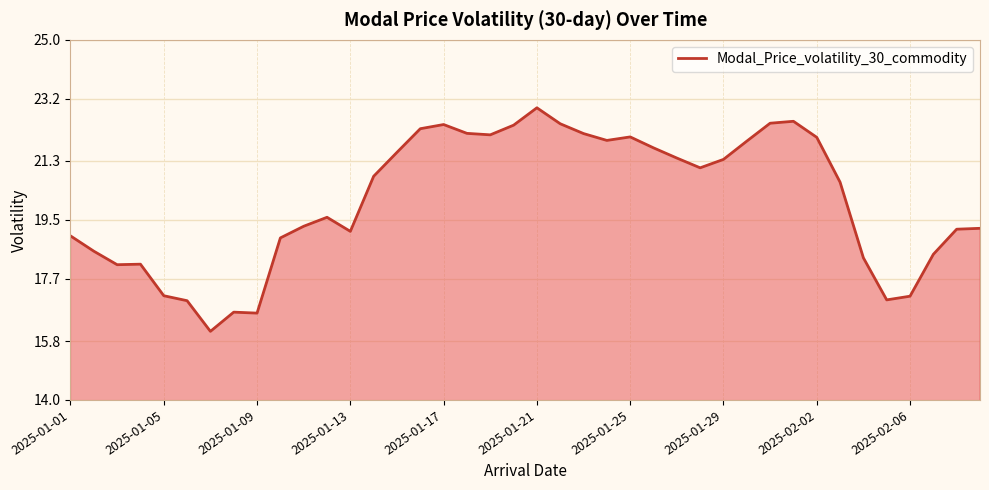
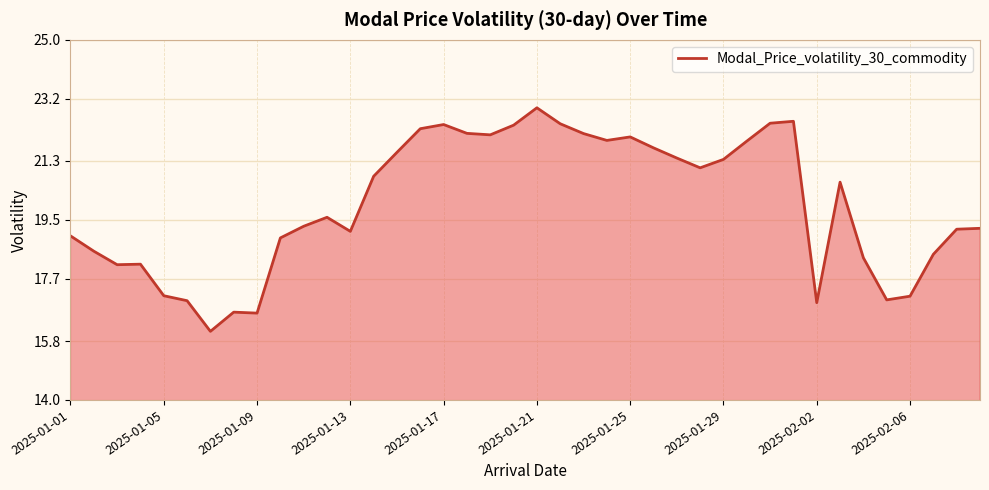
  {
    "2025-01-01": 19.0,
    "2025-01-05": 17.2,
    "2025-01-09": 16.7,
    "2025-01-13": 19.1,
    "2025-01-17": 22.4,
    "2025-01-21": 22.9,
    "2025-01-25": 22.0,
    "2025-01-29": 21.3,
-   "2025-02-02": 22.0,
+   "2025-02-02": 17.0,
    "2025-02-06": 17.2
  }
